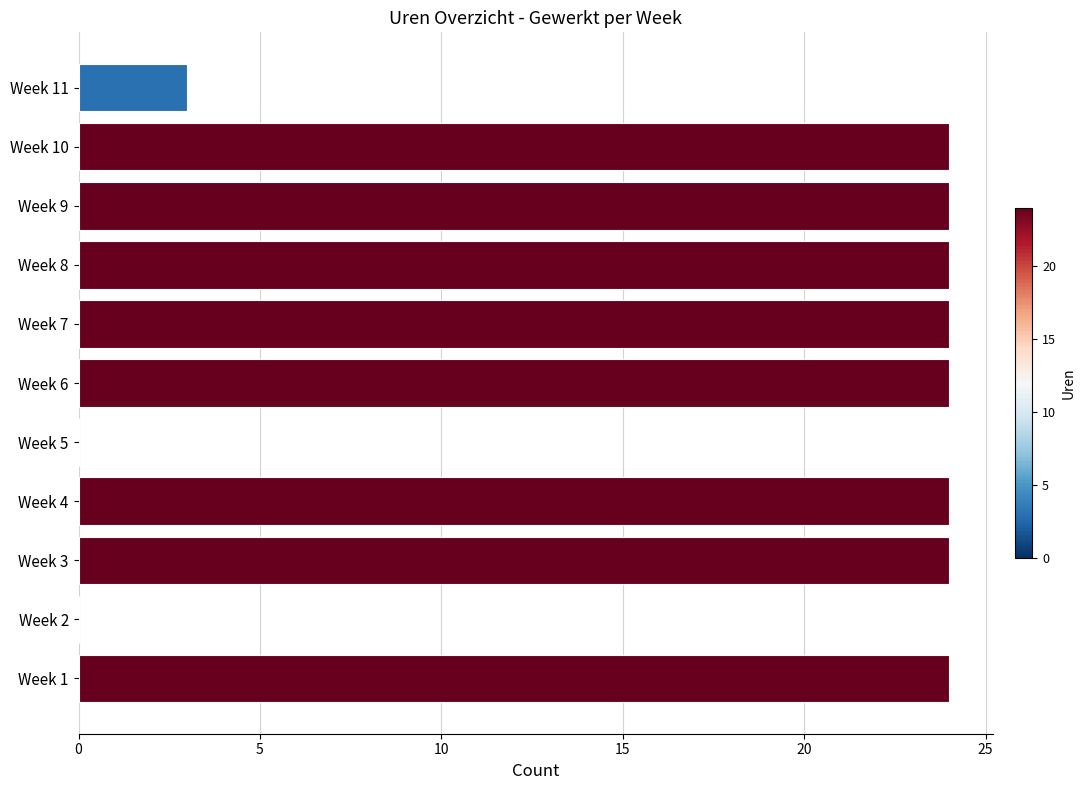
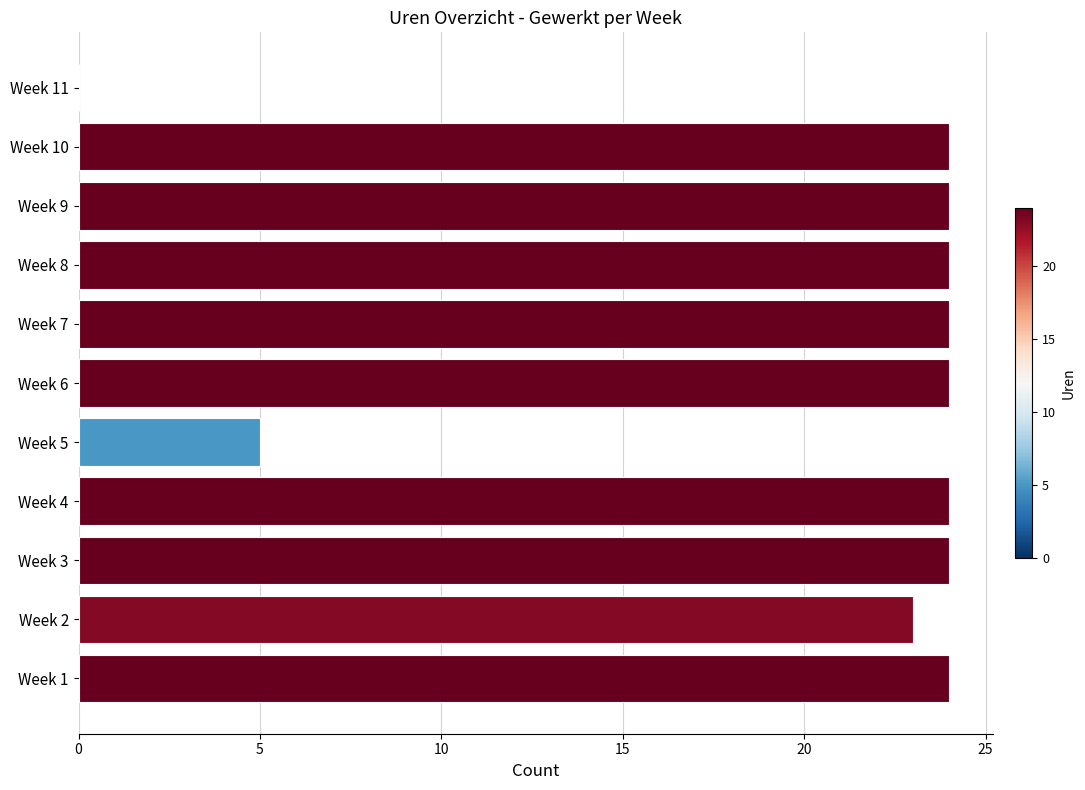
  {
-   "Week 11": 3,
+   "Week 11": 0,
    "Week 10": 24,
    "Week 9": 24,
    "Week 8": 24,
    "Week 7": 24,
    "Week 6": 24,
-   "Week 5": 0,
+   "Week 5": 5,
    "Week 4": 24,
    "Week 3": 24,
-   "Week 2": 0,
+   "Week 2": 23,
    "Week 1": 24
  }
